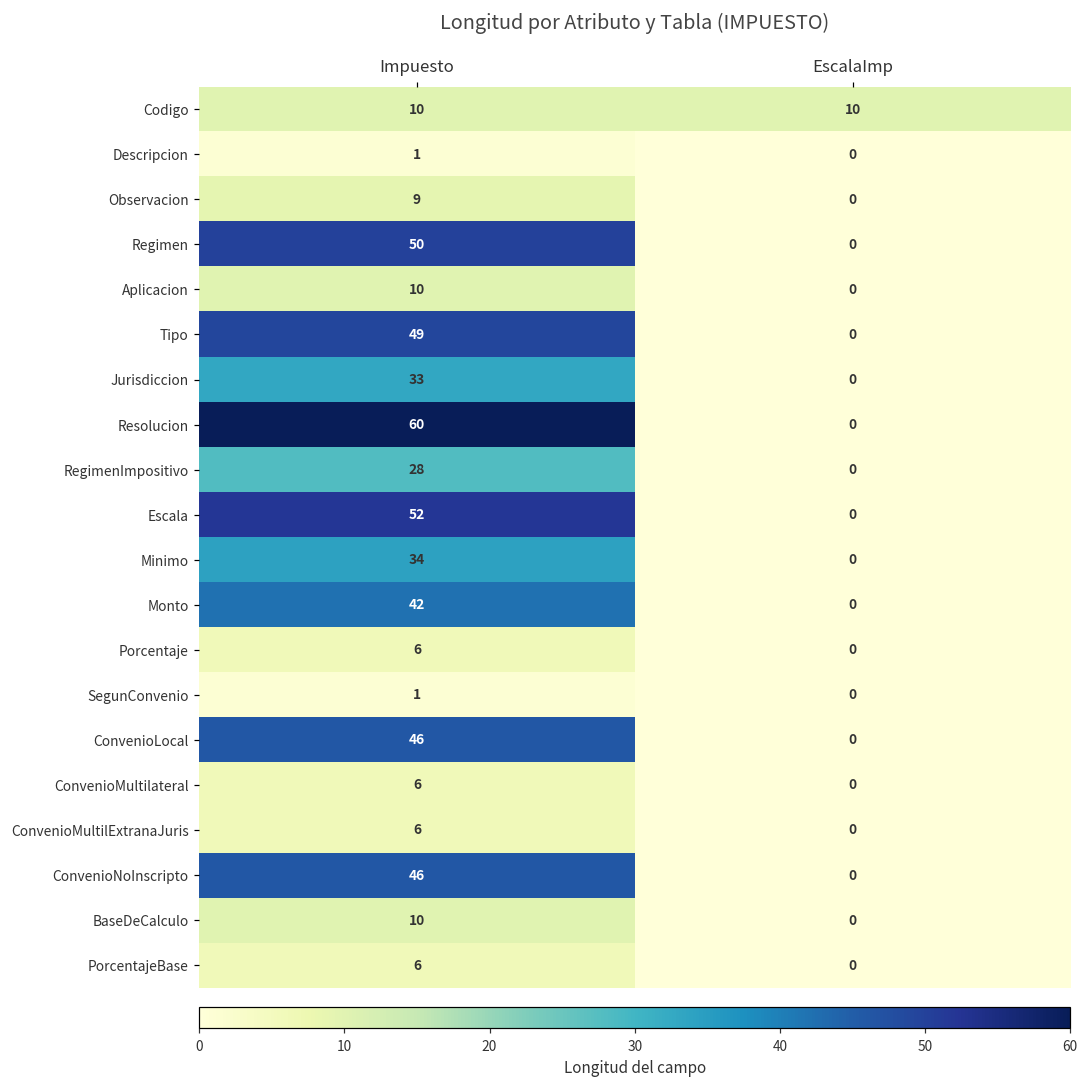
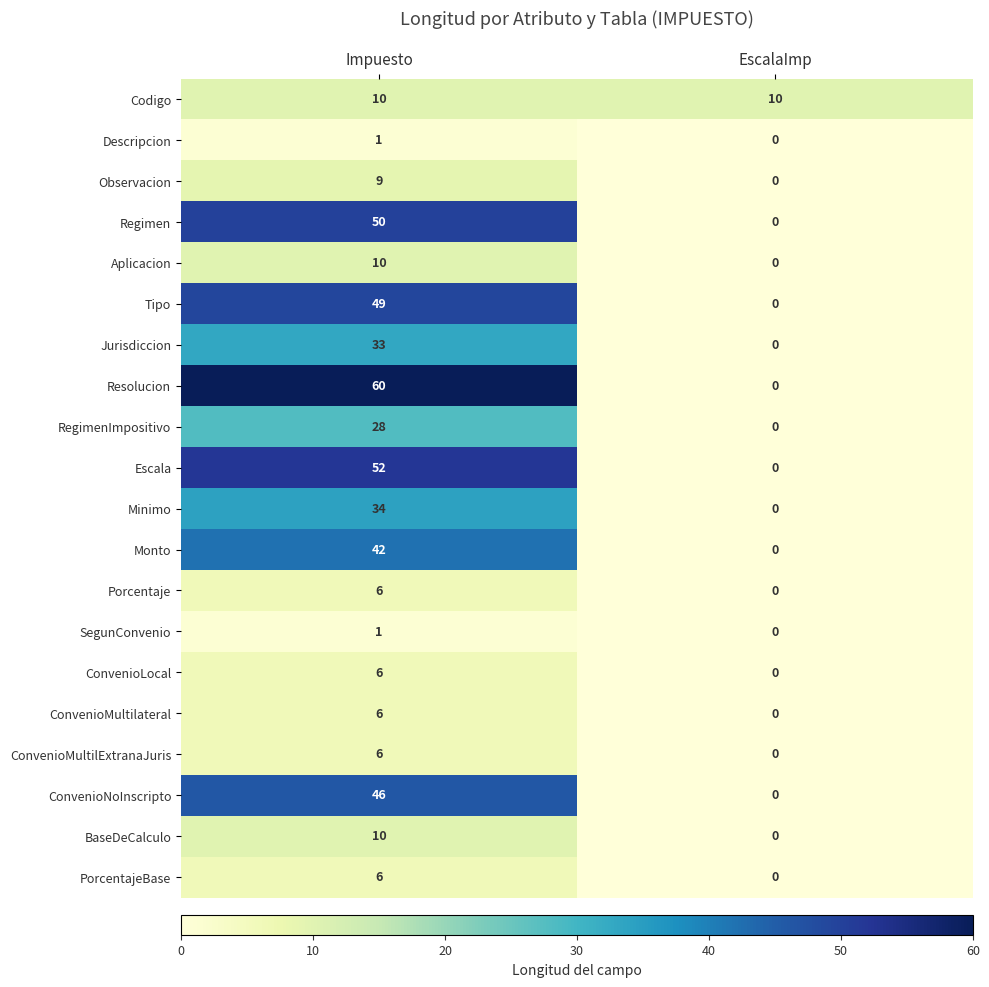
  {
    "Codigo": {
      "Impuesto": 10,
      "EscalaImp": 10
    },
    "Descripcion": {
      "Impuesto": 1,
      "EscalaImp": 0
    },
    "Observacion": {
      "Impuesto": 9,
      "EscalaImp": 0
    },
    "Regimen": {
      "Impuesto": 50,
      "EscalaImp": 0
    },
    "Aplicacion": {
      "Impuesto": 10,
      "EscalaImp": 0
    },
    "Tipo": {
      "Impuesto": 49,
      "EscalaImp": 0
    },
    "Jurisdiccion": {
      "Impuesto": 33,
      "EscalaImp": 0
    },
    "Resolucion": {
      "Impuesto": 60,
      "EscalaImp": 0
    },
    "RegimenImpositivo": {
      "Impuesto": 28,
      "EscalaImp": 0
    },
    "Escala": {
      "Impuesto": 52,
      "EscalaImp": 0
    },
    "Minimo": {
      "Impuesto": 34,
      "EscalaImp": 0
    },
    "Monto": {
      "Impuesto": 42,
      "EscalaImp": 0
    },
    "Porcentaje": {
      "Impuesto": 6,
      "EscalaImp": 0
    },
    "SegunConvenio": {
      "Impuesto": 1,
      "EscalaImp": 0
    },
    "ConvenioLocal": {
-     "Impuesto": 46,
+     "Impuesto": 6,
      "EscalaImp": 0
    },
    "ConvenioMultilateral": {
      "Impuesto": 6,
      "EscalaImp": 0
    },
    "ConvenioMultilExtranaJuris": {
      "Impuesto": 6,
      "EscalaImp": 0
    },
    "ConvenioNoInscripto": {
      "Impuesto": 46,
      "EscalaImp": 0
    },
    "BaseDeCalculo": {
      "Impuesto": 10,
      "EscalaImp": 0
    },
    "PorcentajeBase": {
      "Impuesto": 6,
      "EscalaImp": 0
    }
  }
